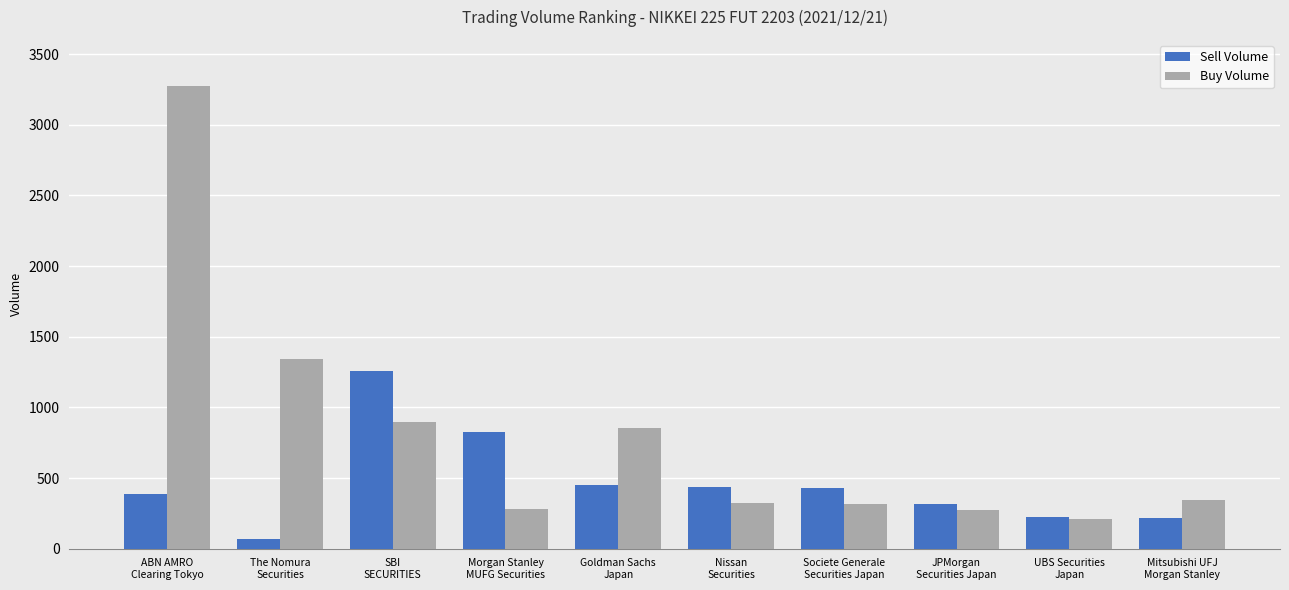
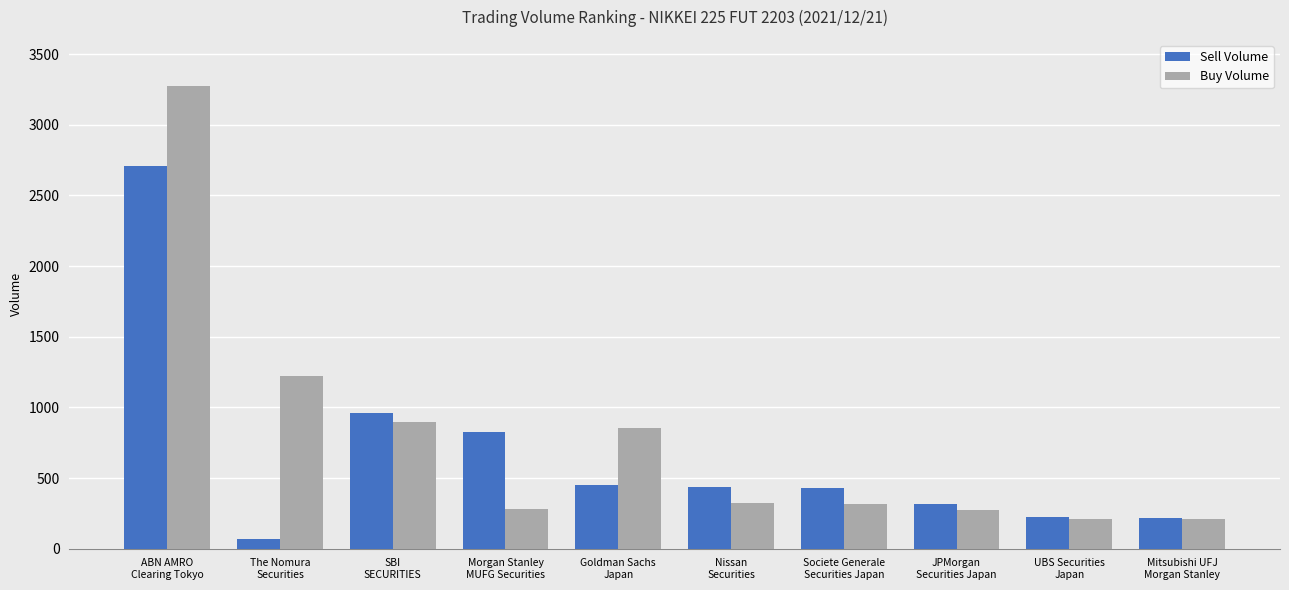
  {
    "Sell Volume": {
-     "ABN AMRO Clearing Tokyo": 390,
+     "ABN AMRO Clearing Tokyo": 2710,
      "The Nomura Securities": 70,
-     "SBI SECURITIES": 1250,
+     "SBI SECURITIES": 960,
      "Morgan Stanley MUFG Securities": 820,
      "Goldman Sachs Japan": 450,
      "Nissan Securities": 430,
      "Societe Generale Securities Japan": 430,
      "JPMorgan Securities Japan": 310,
      "UBS Securities Japan": 220,
      "Mitsubishi UFJ Morgan Stanley": 220
    },
    "Buy Volume": {
      "ABN AMRO Clearing Tokyo": 3270,
-     "The Nomura Securities": 1340,
+     "The Nomura Securities": 1220,
      "SBI SECURITIES": 900,
      "Morgan Stanley MUFG Securities": 280,
      "Goldman Sachs Japan": 850,
      "Nissan Securities": 330,
      "Societe Generale Securities Japan": 310,
      "JPMorgan Securities Japan": 270,
      "UBS Securities Japan": 210,
-     "Mitsubishi UFJ Morgan Stanley": 340
+     "Mitsubishi UFJ Morgan Stanley": 210
    }
  }
